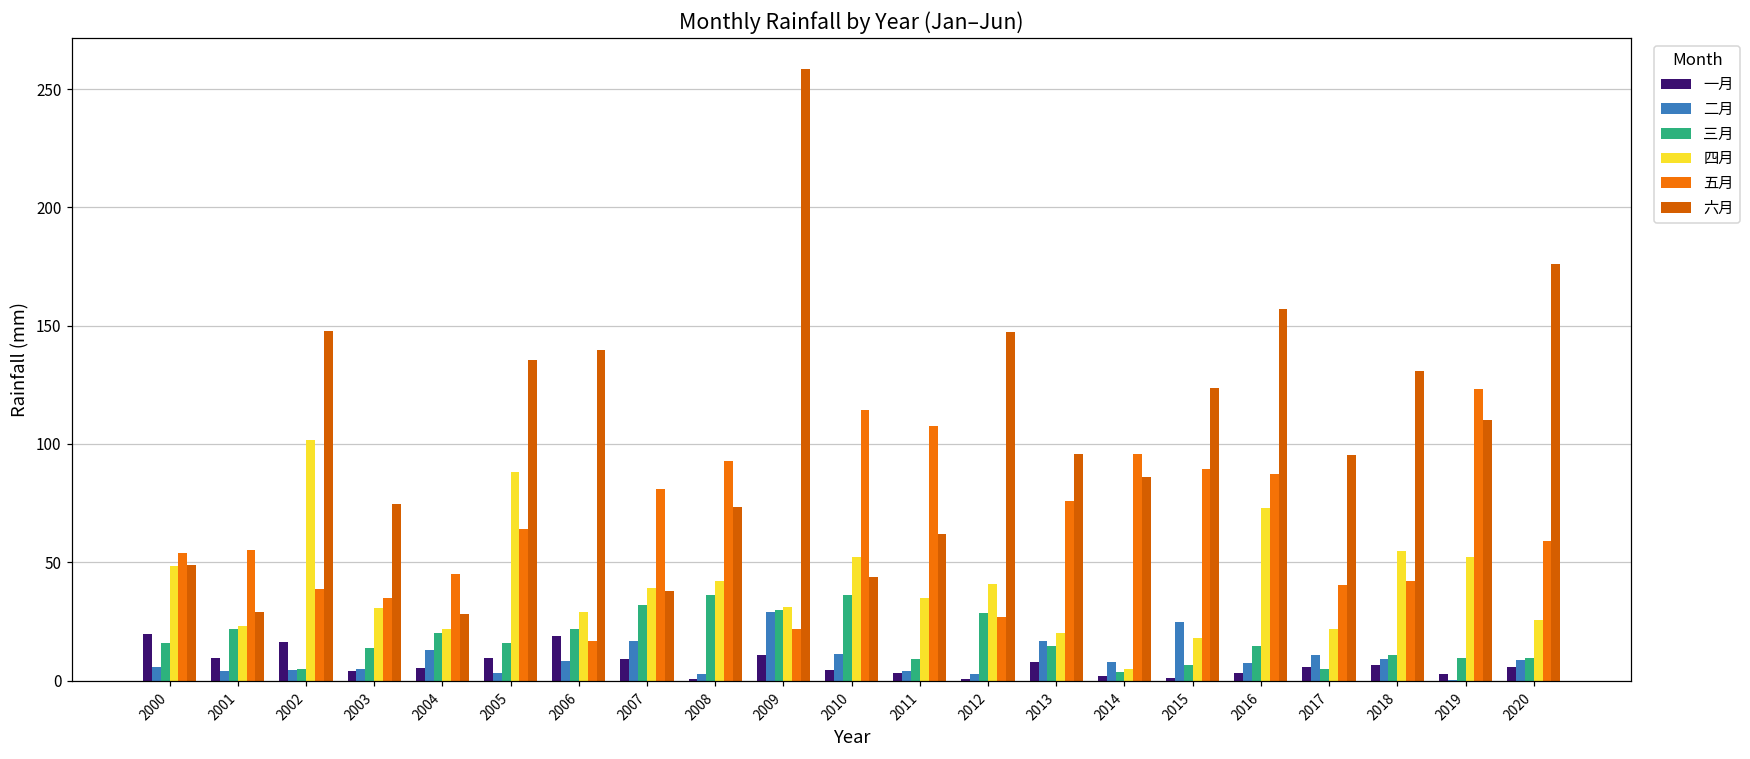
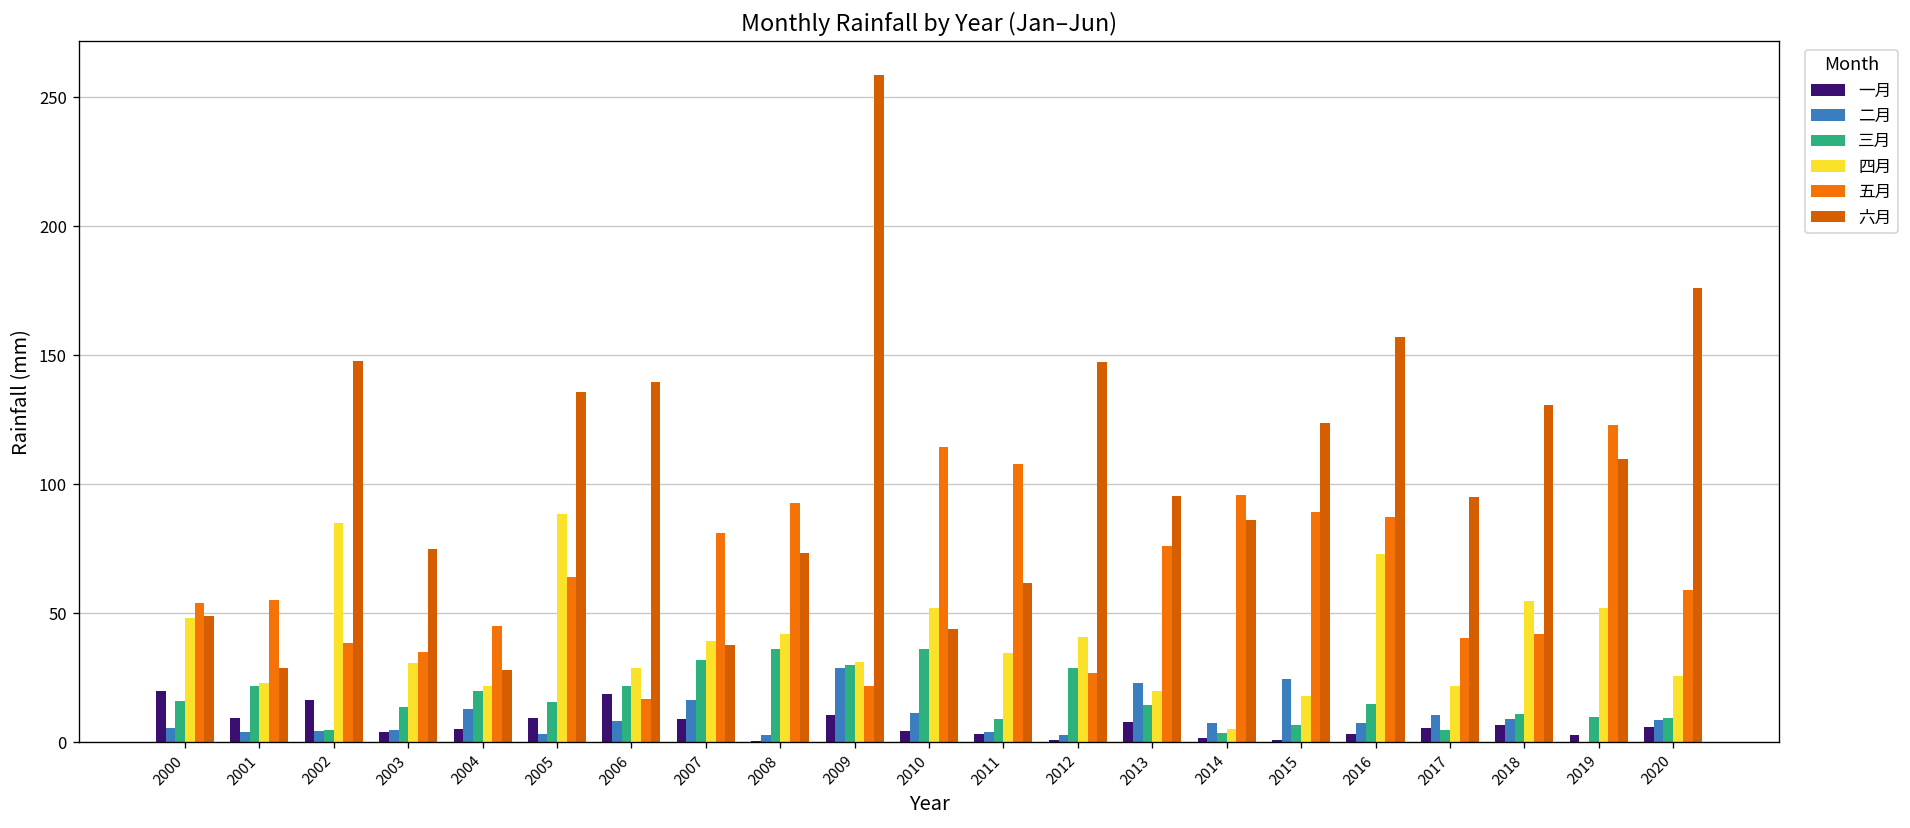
  {
    "一月": {
      "2000": 20,
      "2001": 9,
      "2002": 16,
      "2003": 4,
      "2004": 5,
      "2005": 10,
      "2006": 19,
      "2007": 9,
      "2009": 11,
      "2010": 4,
      "2011": 3,
      "2013": 8,
      "2014": 2,
      "2016": 3,
      "2017": 6,
      "2018": 7,
      "2019": 3,
      "2020": 6
    },
    "二月": {
      "2000": 6,
      "2001": 4,
      "2002": 4,
      "2003": 5,
      "2004": 13,
      "2005": 3,
      "2006": 8,
      "2007": 17,
      "2008": 3,
      "2009": 29,
      "2010": 11,
      "2011": 4,
      "2012": 3,
-     "2013": 17,
+     "2013": 23,
      "2014": 8,
      "2015": 25,
      "2016": 7,
      "2017": 11,
      "2018": 9,
      "2020": 9
    },
    "三月": {
      "2000": 16,
      "2001": 22,
      "2002": 5,
      "2003": 14,
      "2004": 20,
      "2005": 16,
      "2006": 22,
      "2007": 32,
      "2008": 36,
      "2009": 30,
      "2010": 36,
      "2011": 9,
      "2012": 29,
      "2013": 15,
      "2014": 4,
      "2015": 7,
      "2016": 15,
      "2017": 5,
      "2018": 11,
      "2019": 10,
      "2020": 10
    },
    "四月": {
      "2000": 48,
      "2001": 23,
-     "2002": 102,
+     "2002": 85,
      "2003": 31,
      "2004": 22,
      "2005": 88,
      "2006": 29,
      "2007": 39,
      "2008": 42,
      "2009": 31,
      "2010": 52,
      "2011": 35,
      "2012": 41,
      "2013": 20,
      "2014": 5,
      "2015": 18,
      "2016": 73,
      "2017": 22,
      "2018": 55,
      "2019": 52,
      "2020": 26
    }
  }
